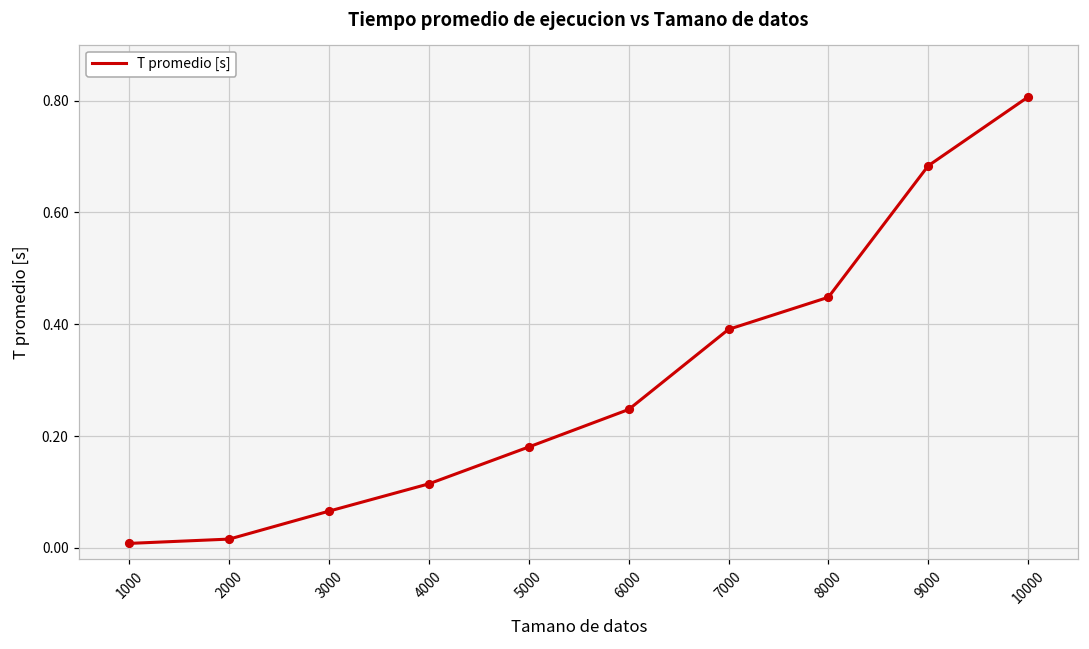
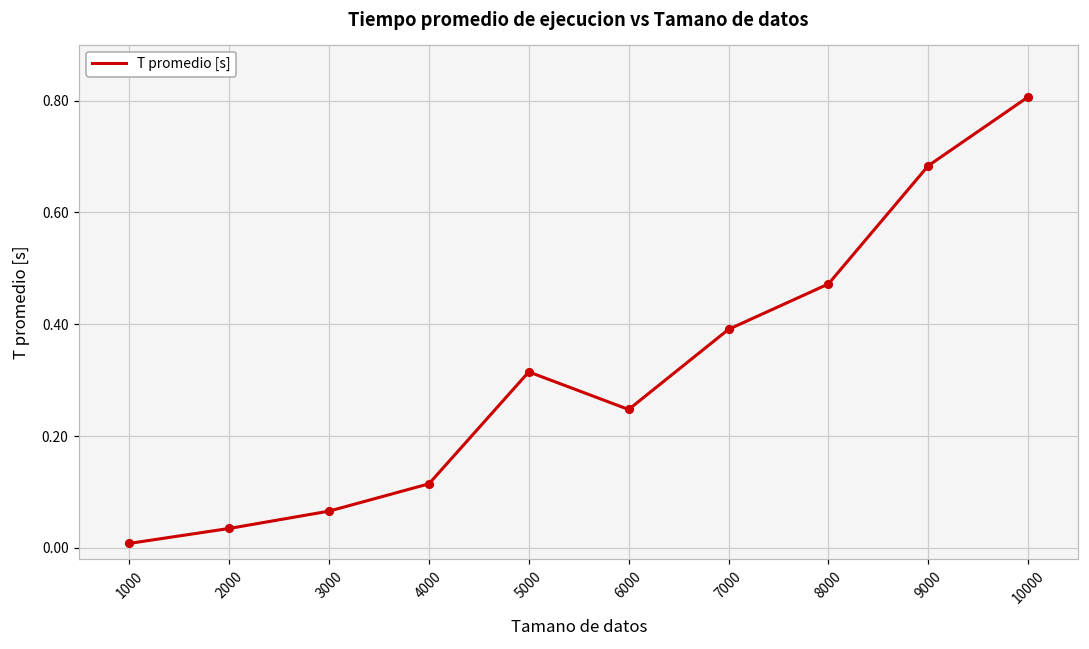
  {
    "1000": 0.01,
-   "2000": 0.02,
+   "2000": 0.03,
    "3000": 0.07,
    "4000": 0.11,
-   "5000": 0.18,
+   "5000": 0.31,
    "6000": 0.25,
    "7000": 0.39,
-   "8000": 0.45,
+   "8000": 0.47,
    "9000": 0.68,
    "10000": 0.81
  }
